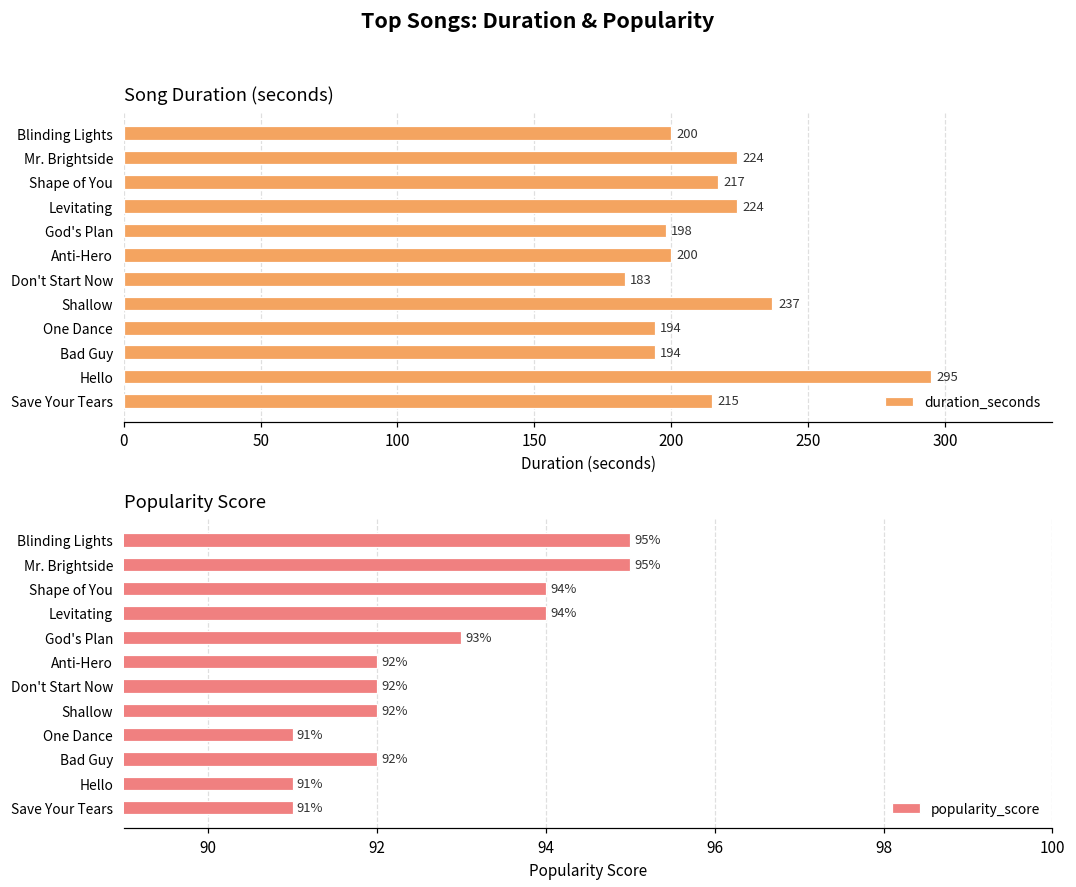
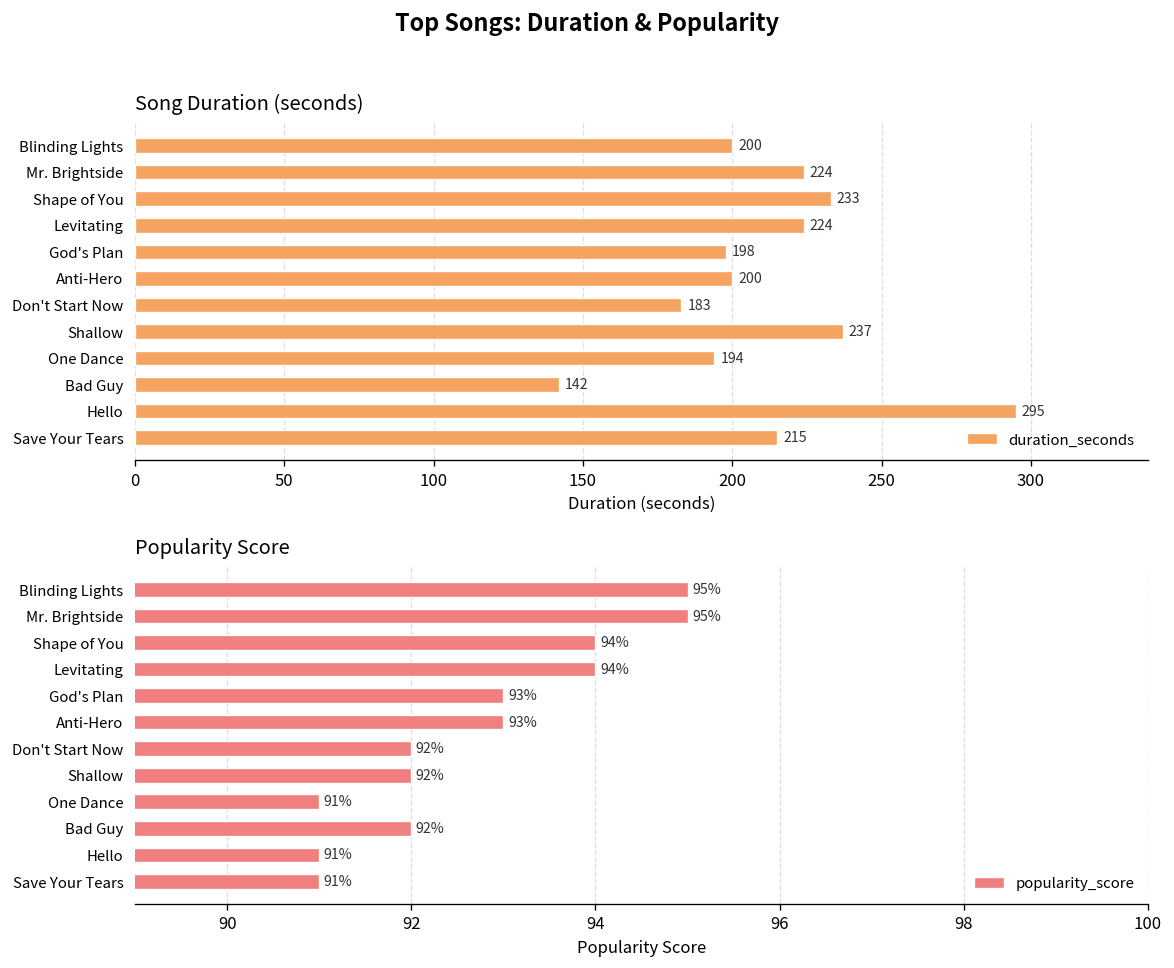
  {
    "Song Duration (seconds)": {
      "Blinding Lights": "200",
      "Mr. Brightside": "224",
-     "Shape of You": "217",
+     "Shape of You": "233",
      "Levitating": "224",
      "God's Plan": "198",
      "Anti-Hero": "200",
      "Don't Start Now": "183",
      "Shallow": "237",
      "One Dance": "194",
-     "Bad Guy": "194",
+     "Bad Guy": "142",
      "Hello": "295",
      "Save Your Tears": "215"
    },
    "Popularity Score": {
      "Blinding Lights": "95%",
      "Mr. Brightside": "95%",
      "Shape of You": "94%",
      "Levitating": "94%",
      "God's Plan": "93%",
-     "Anti-Hero": "92%",
+     "Anti-Hero": "93%",
      "Don't Start Now": "92%",
      "Shallow": "92%",
      "One Dance": "91%",
      "Bad Guy": "92%",
      "Hello": "91%",
      "Save Your Tears": "91%"
    }
  }
